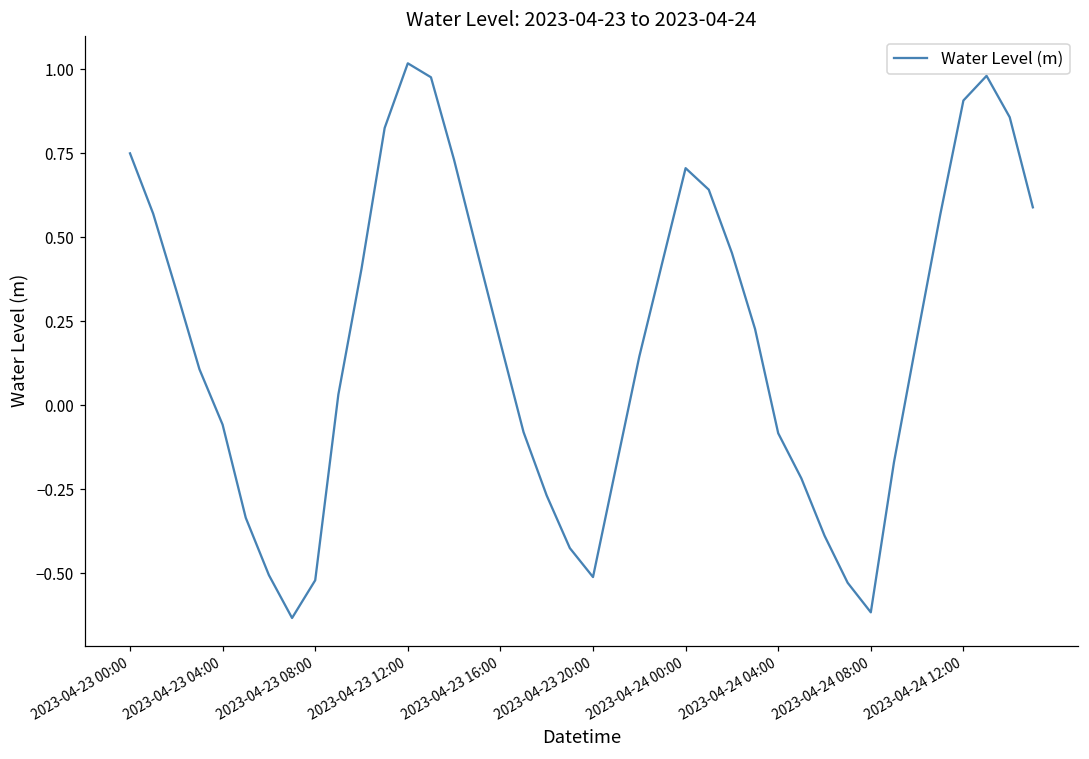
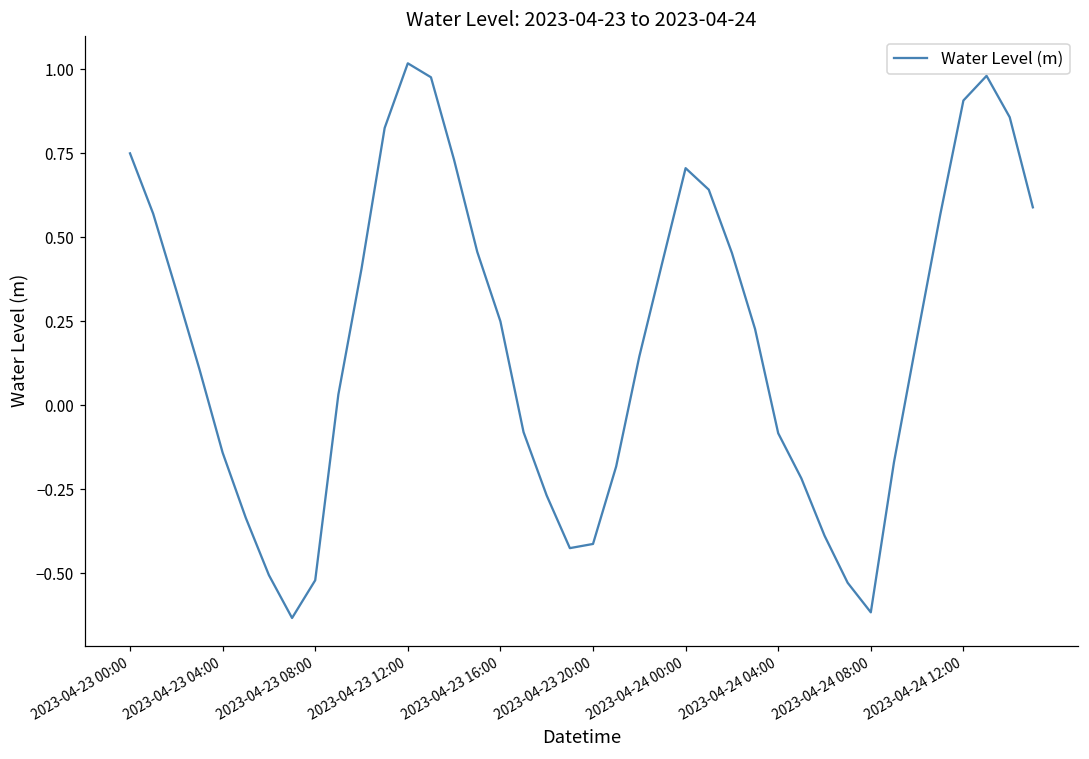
  {
    "2023-04-23 00:00": 0.75,
-   "2023-04-23 04:00": -0.06,
+   "2023-04-23 04:00": -0.14,
    "2023-04-23 08:00": -0.52,
    "2023-04-23 12:00": 1.02,
-   "2023-04-23 16:00": 0.19,
-   "2023-04-23 20:00": -0.51,
+   "2023-04-23 16:00": 0.25,
+   "2023-04-23 20:00": -0.41,
    "2023-04-24 00:00": 0.71,
    "2023-04-24 04:00": -0.08,
    "2023-04-24 08:00": -0.62,
    "2023-04-24 12:00": 0.91
  }
